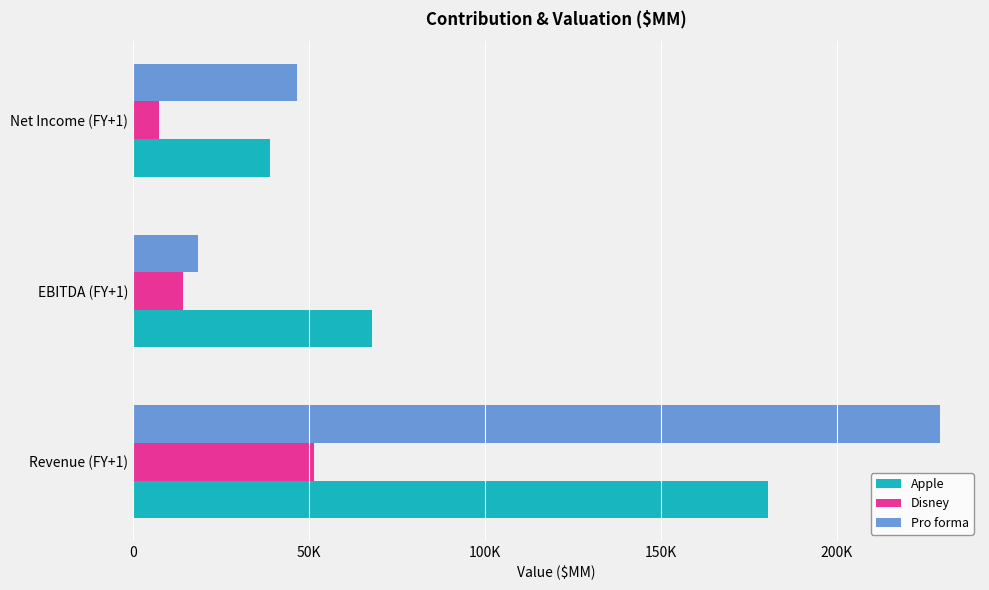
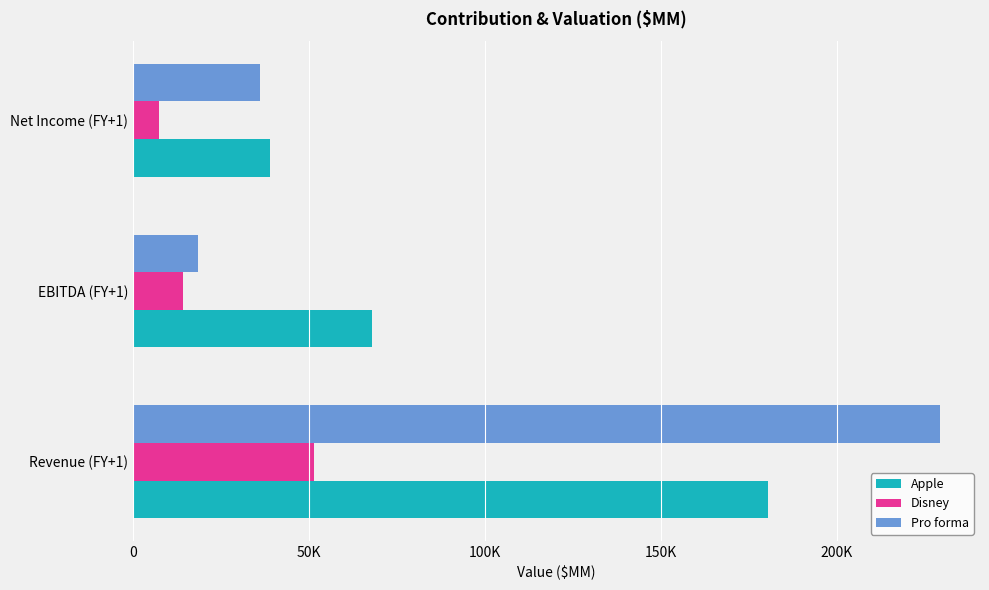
  {
    "Apple": {
      "Net Income (FY+1)": 39000,
      "EBITDA (FY+1)": 68000,
      "Revenue (FY+1)": 180000
    },
    "Disney": {
      "Net Income (FY+1)": 8000,
      "EBITDA (FY+1)": 14000,
      "Revenue (FY+1)": 52000
    },
    "Pro forma": {
-     "Net Income (FY+1)": 47000,
+     "Net Income (FY+1)": 36000,
      "EBITDA (FY+1)": 19000,
      "Revenue (FY+1)": 229000
    }
  }
